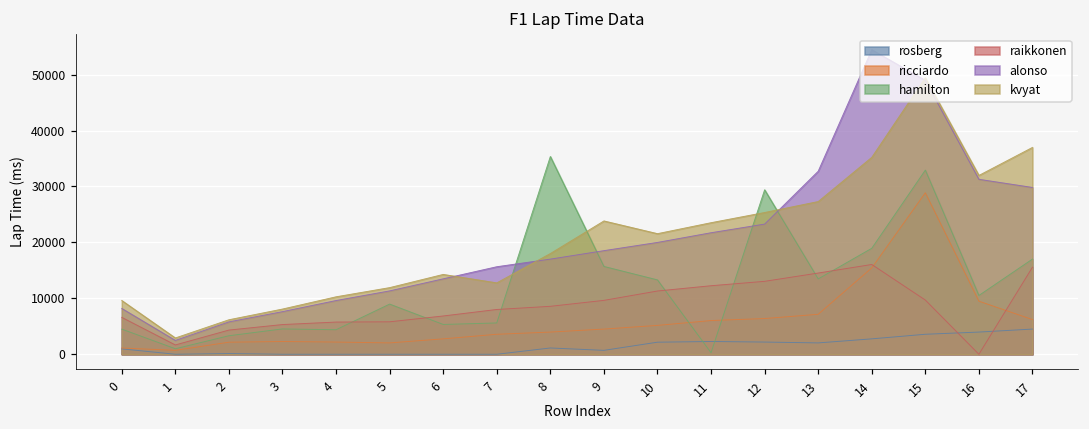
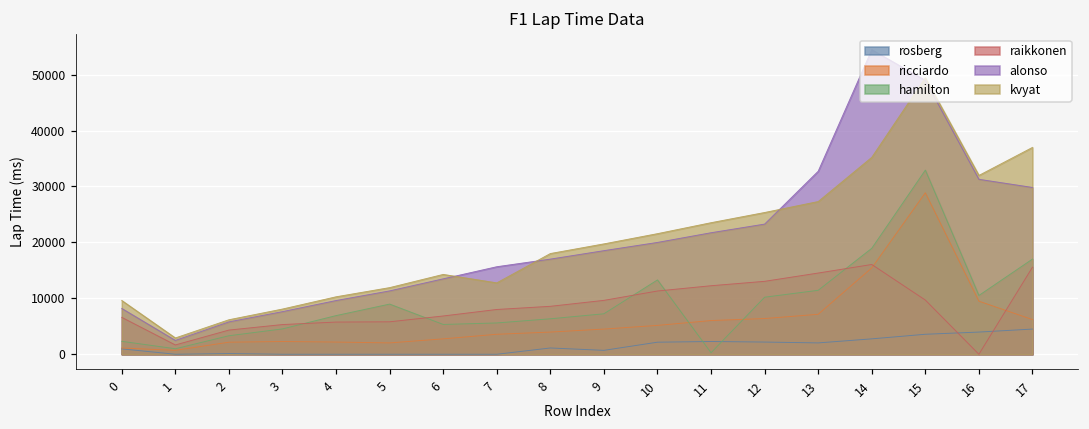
  {
    "hamilton": {
-     "0": 4000,
+     "0": 2000,
      "2": 3000,
      "3": 5000,
-     "4": 4000,
+     "4": 7000,
      "5": 9000,
      "6": 5000,
      "7": 6000,
-     "8": 35000,
-     "9": 16000,
+     "8": 6000,
+     "9": 7000,
      "10": 13000,
      "11": 0,
-     "12": 29000,
-     "13": 13000,
+     "12": 10000,
+     "13": 11000,
      "14": 19000,
      "15": 33000,
      "16": 11000,
      "17": 17000
    },
    "kvyat": {
      "0": 10000,
      "4": 10000,
      "5": 12000,
      "6": 14000,
      "7": 13000,
      "8": 18000,
-     "9": 24000,
+     "9": 20000,
      "10": 22000,
      "11": 24000,
      "12": 25000,
      "13": 27000,
      "14": 35000,
      "16": 32000,
      "17": 37000
    }
  }
